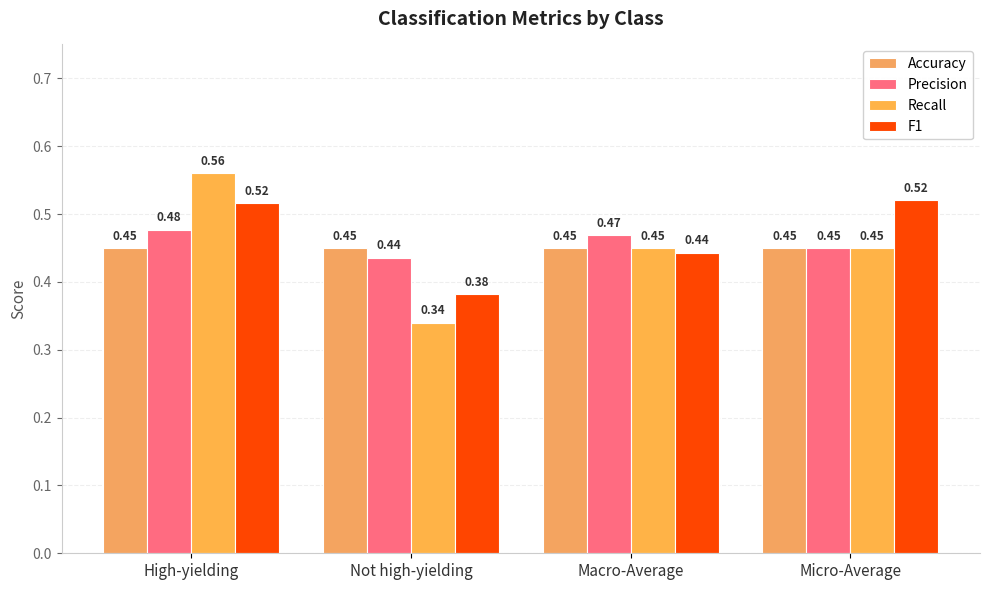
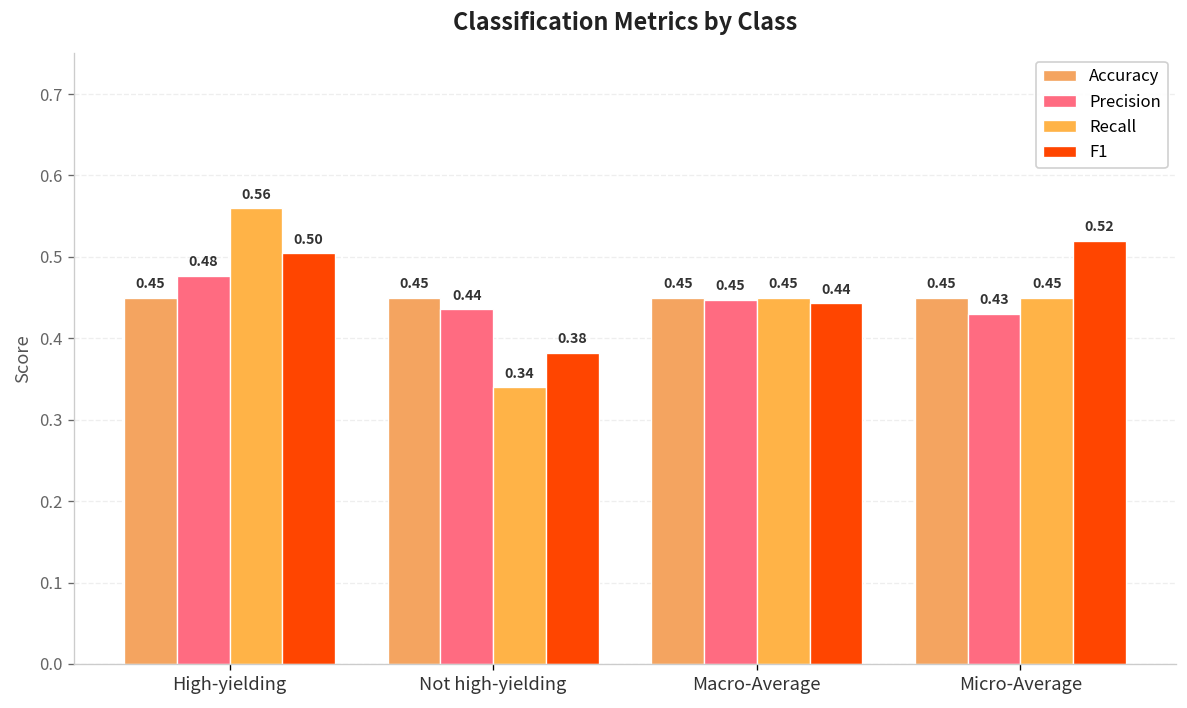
  {
    "Precision": {
      "High-yielding": 0.48,
      "Not high-yielding": 0.44,
-     "Macro-Average": 0.47,
-     "Micro-Average": 0.45
+     "Macro-Average": 0.45,
+     "Micro-Average": 0.43
    },
    "F1": {
-     "High-yielding": 0.52,
+     "High-yielding": 0.50,
      "Not high-yielding": 0.38,
      "Macro-Average": 0.44,
      "Micro-Average": 0.52
    }
  }
